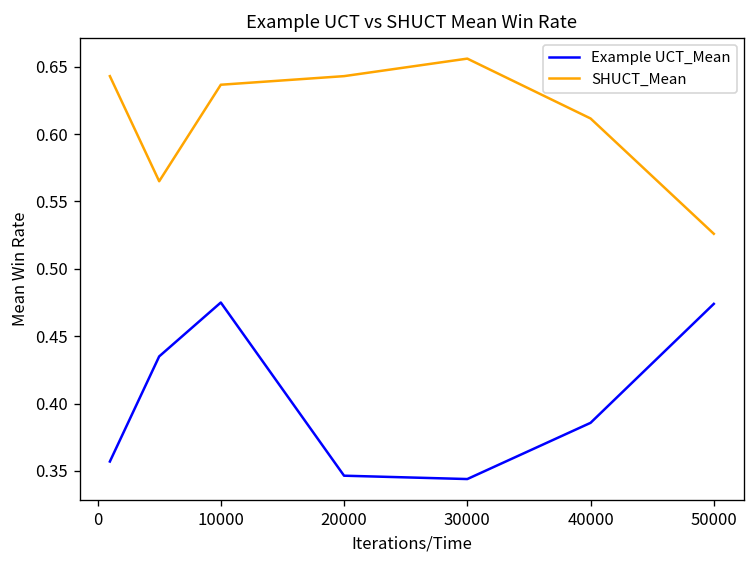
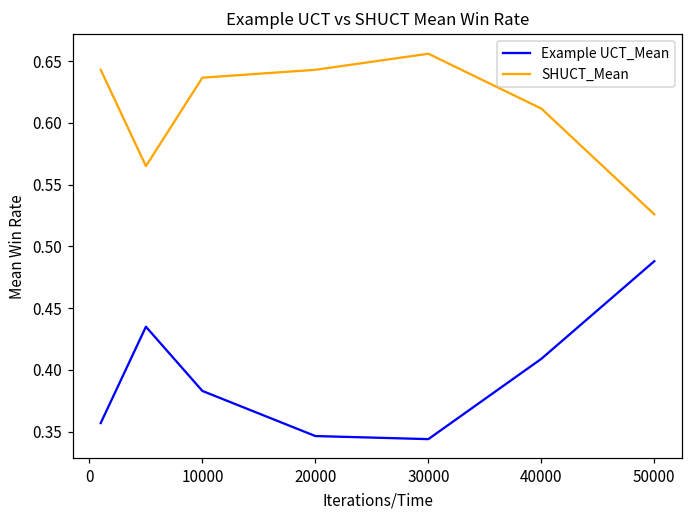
  {
    "Example UCT_Mean": {
-     "10000": 0.475,
+     "10000": 0.383,
      "20000": 0.346,
      "30000": 0.344,
-     "40000": 0.386,
-     "50000": 0.474
+     "40000": 0.409,
+     "50000": 0.488
    },
    "SHUCT_Mean": {
      "10000": 0.637,
      "20000": 0.643,
      "30000": 0.656,
      "40000": 0.612,
      "50000": 0.526
    }
  }
